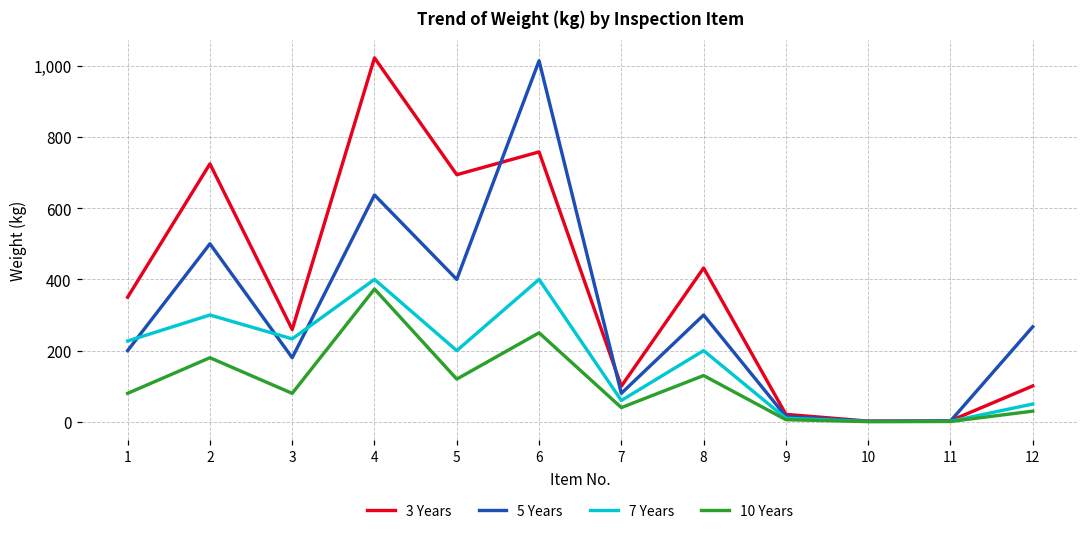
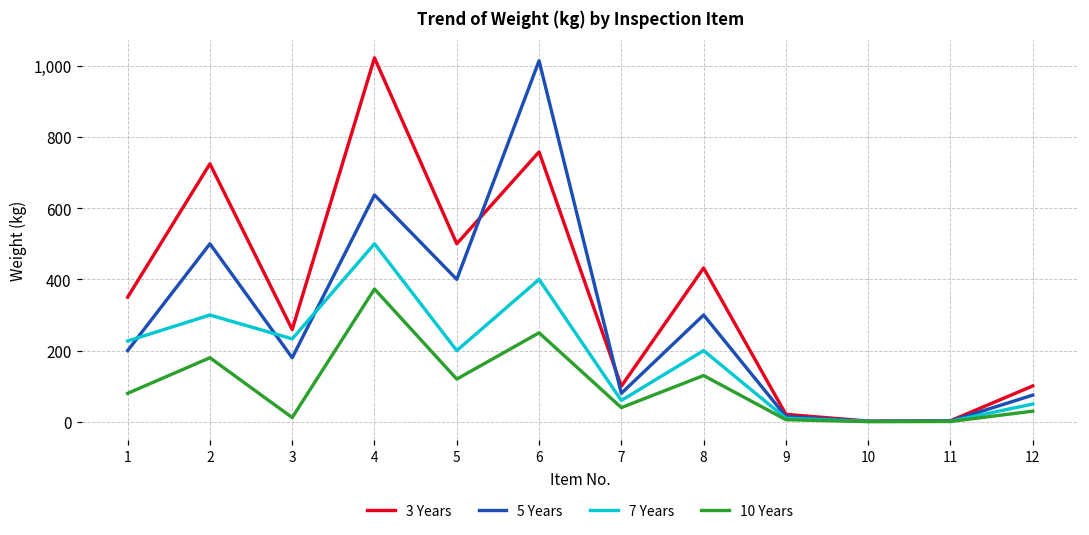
  {
    "3 Years": {
      "1": "350",
      "2": "720",
      "3": "260",
      "4": "1,020",
-     "5": "690",
+     "5": "500",
      "6": "760",
      "7": "100",
      "8": "430",
      "12": "100"
    },
    "5 Years": {
      "1": "200",
      "2": "500",
      "3": "180",
      "4": "640",
      "5": "400",
      "6": "1,010",
      "7": "80",
      "8": "300",
-     "12": "270"
+     "12": "80"
    },
    "7 Years": {
      "1": "230",
      "2": "300",
      "3": "230",
-     "4": "400",
+     "4": "500",
      "5": "200",
      "6": "400",
      "7": "60",
      "8": "200",
      "12": "50"
    },
    "10 Years": {
      "1": "80",
      "2": "180",
-     "3": "80",
+     "3": "10",
      "4": "370",
      "5": "120",
      "6": "250",
      "7": "40",
      "8": "130",
      "12": "30"
    }
  }
